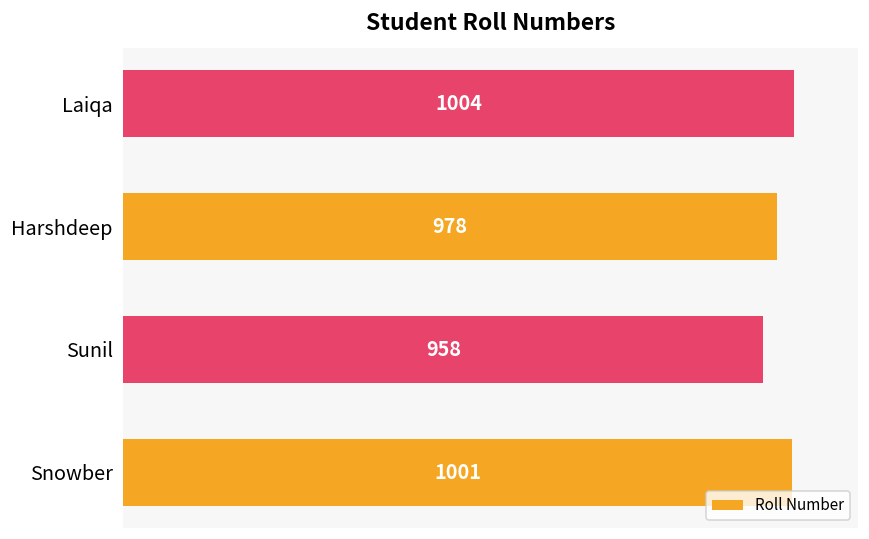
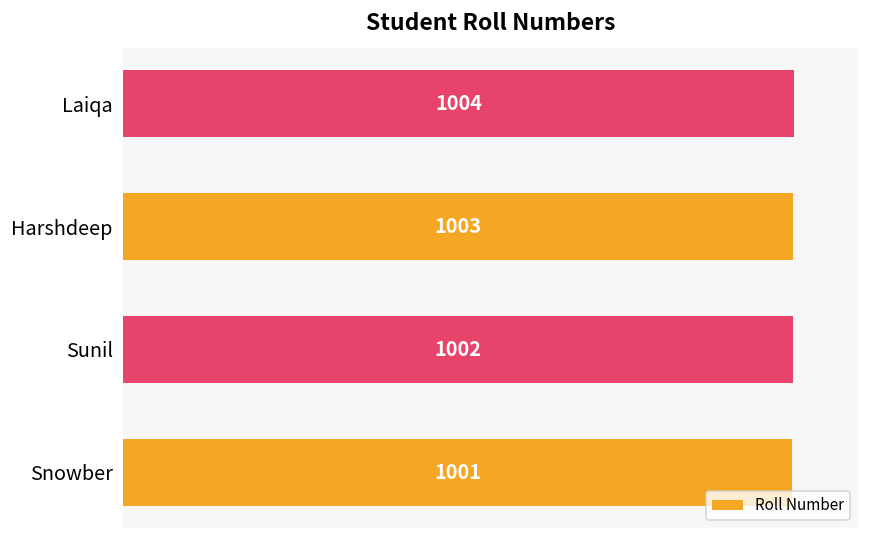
  {
    "Laiqa": 1004,
-   "Harshdeep": 978,
-   "Sunil": 958,
+   "Harshdeep": 1003,
+   "Sunil": 1002,
    "Snowber": 1001
  }
